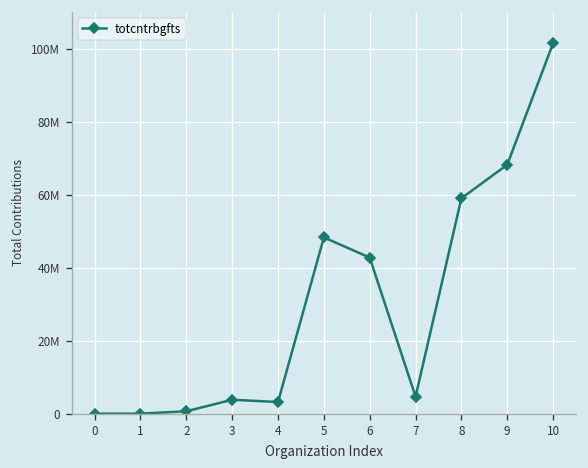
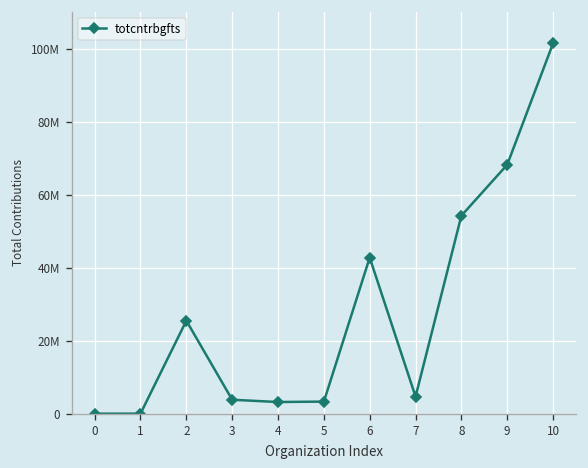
  {
    "0": 0,
    "1": 0,
-   "2": 1000000,
+   "2": 25000000,
    "3": 4000000,
    "4": 3000000,
-   "5": 48000000,
+   "5": 3000000,
    "6": 43000000,
    "7": 5000000,
-   "8": 59000000,
+   "8": 54000000,
    "9": 68000000,
    "10": 101000000
  }
